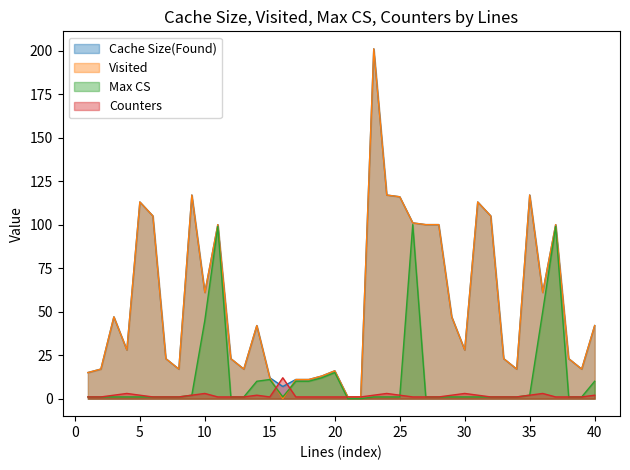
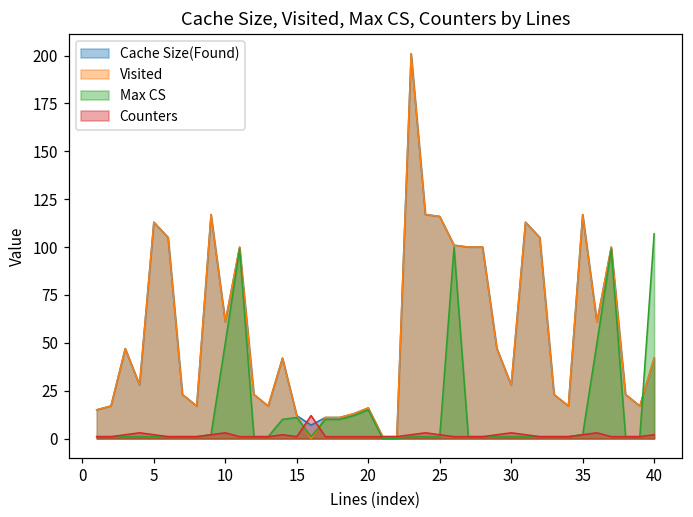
  {
    "Max CS": {
-     "10": 45,
+     "10": 50,
      "30": 1,
-     "40": 10
+     "40": 107
    }
  }
